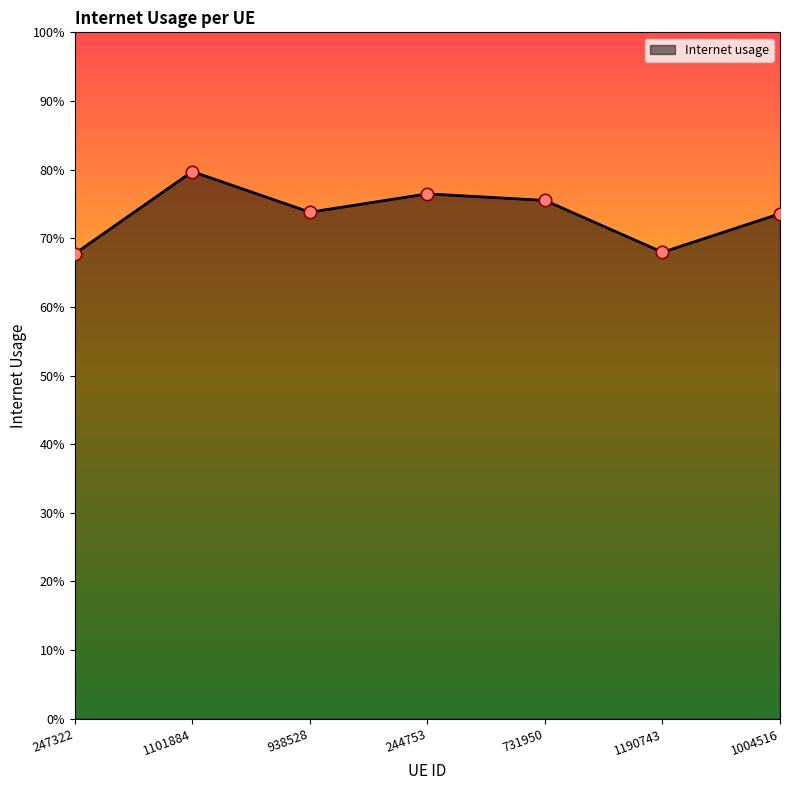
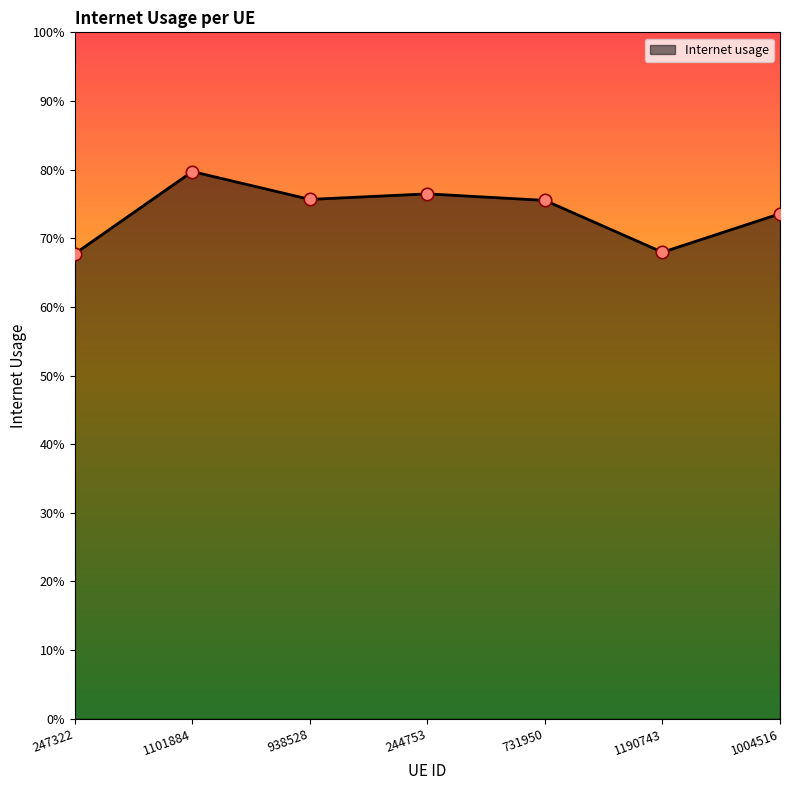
  {
    "247322": "68%",
    "1101884": "80%",
-   "938528": "74%",
+   "938528": "76%",
    "244753": "76%",
    "731950": "76%",
    "1190743": "68%",
    "1004516": "74%"
  }
